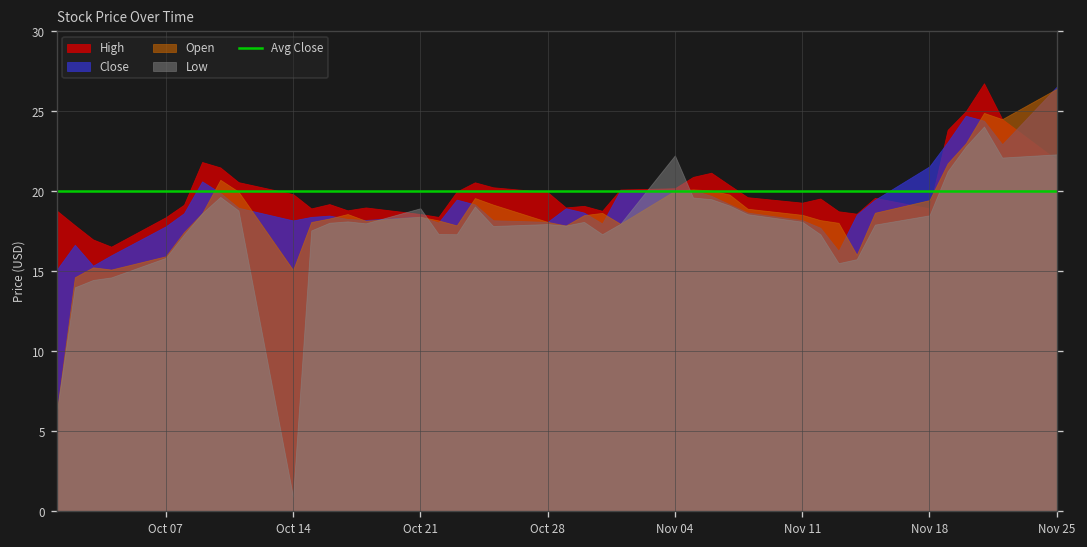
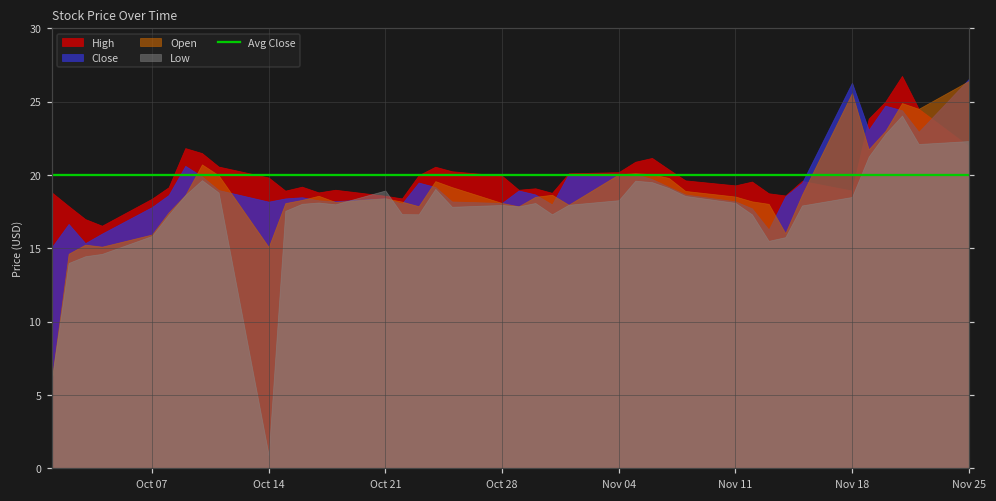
  {
    "High": {
      "Oct 07": 18.4,
      "Oct 14": 19.8,
      "Oct 28": 19.9,
      "Nov 11": 19.3,
      "Nov 18": 18.9,
      "Nov 25": 22.0
    },
    "Close": {
      "Oct 07": 17.8,
      "Oct 14": 18.2,
-     "Nov 18": 21.6
+     "Nov 18": 26.3
    },
    "Open": {
      "Oct 14": 15.1,
      "Nov 11": 18.5,
-     "Nov 18": 19.5
+     "Nov 18": 25.6
    },
    "Low": {
      "Oct 14": 0.9,
      "Oct 21": 18.9,
-     "Nov 04": 22.2,
+     "Nov 04": 18.3,
      "Nov 18": 18.5,
      "Nov 25": 22.3
    }
  }
